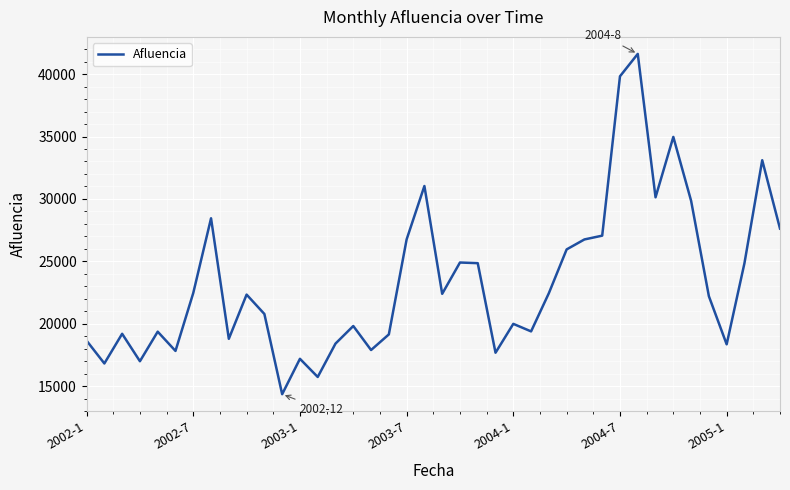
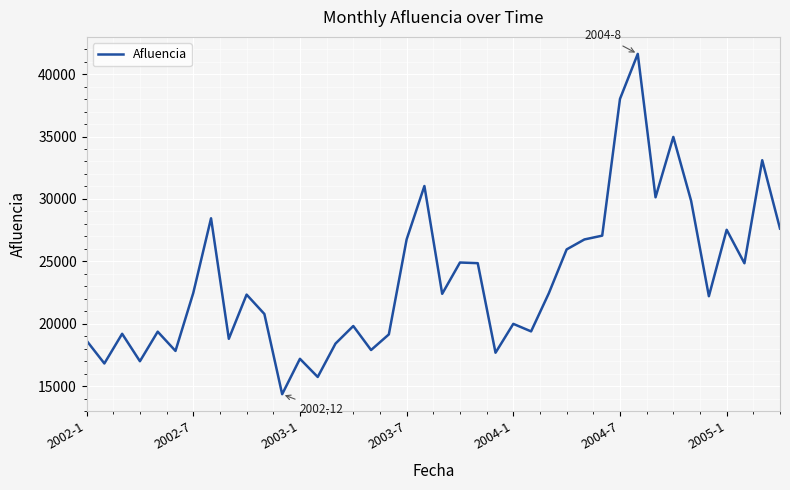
  {
    "2002-1": 18700,
    "2002-7": 22500,
    "2003-1": 17200,
    "2003-7": 26800,
    "2004-1": 20000,
-   "2004-7": 39800,
-   "2005-1": 18400
+   "2004-7": 38000,
+   "2005-1": 27500
  }
